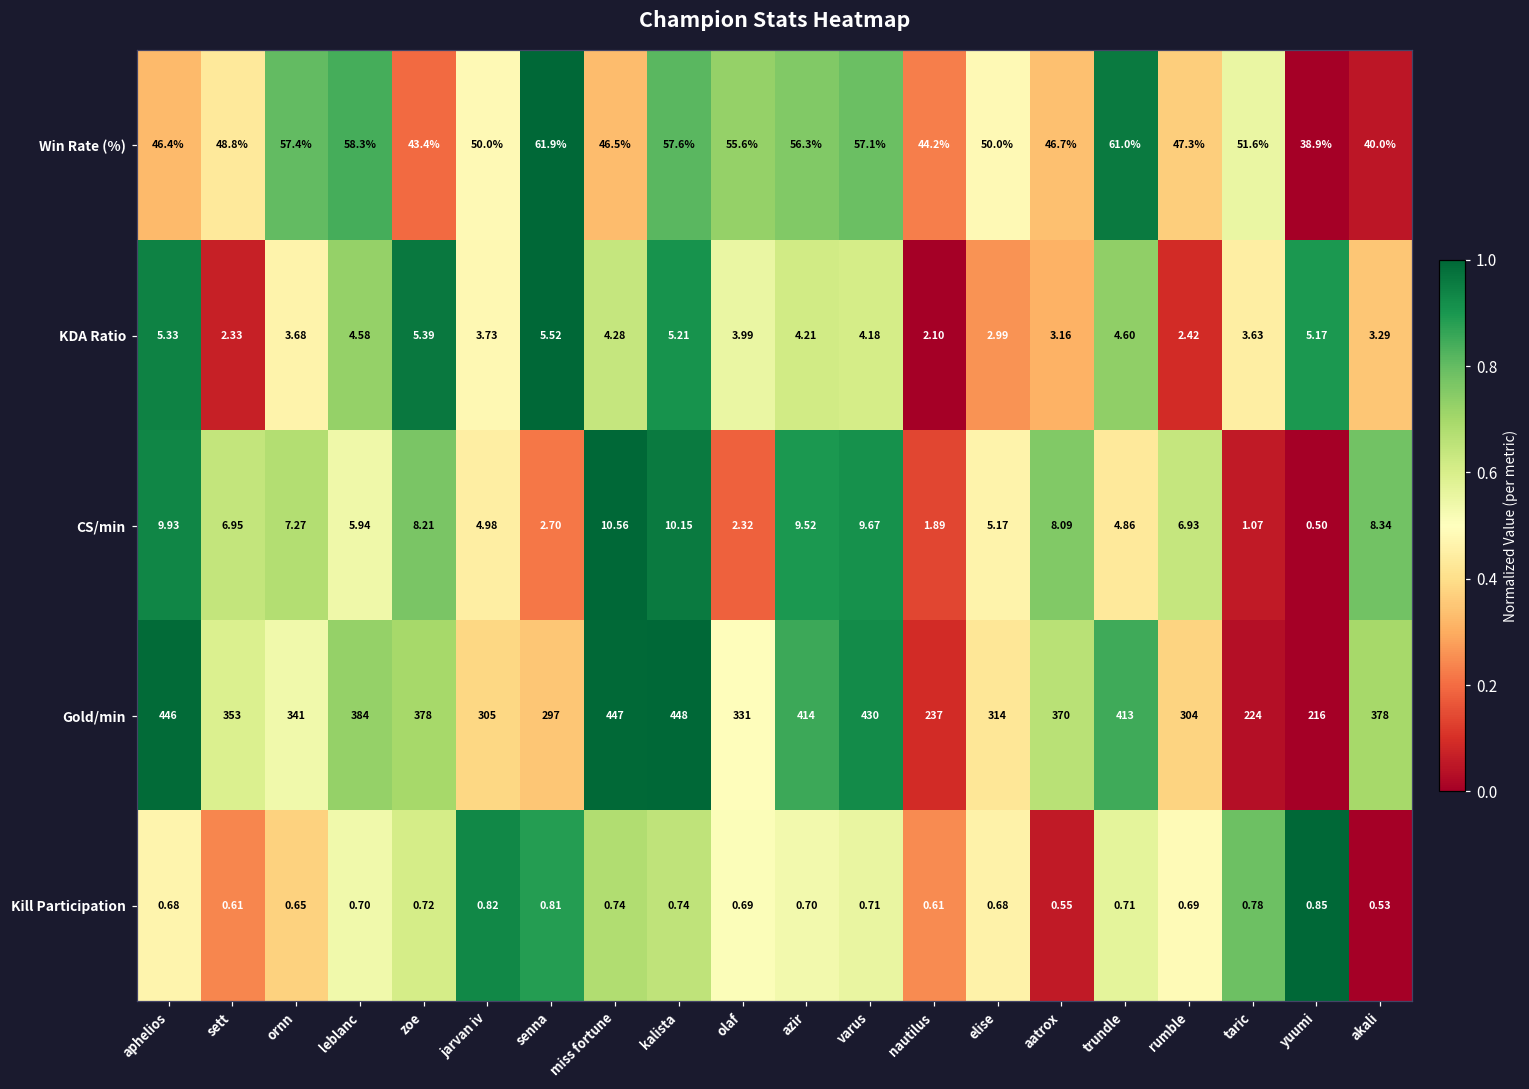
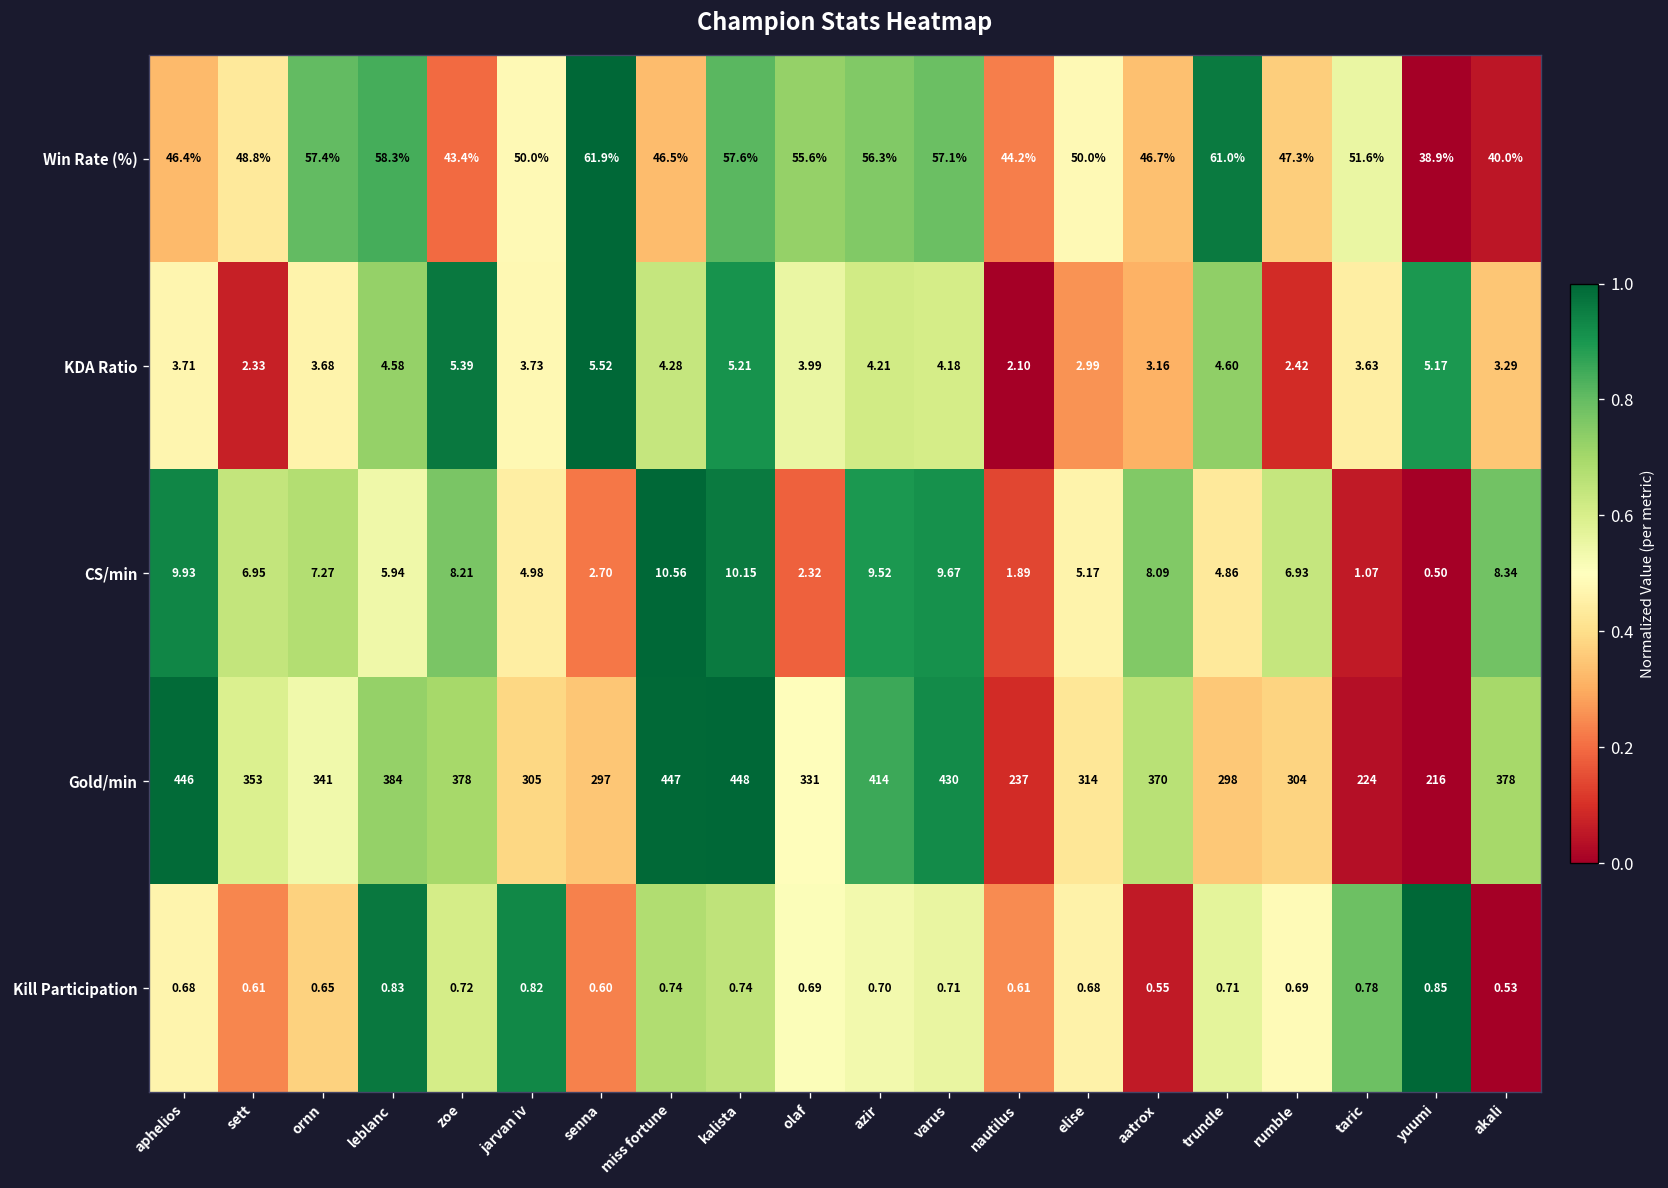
  {
    "Win Rate (%)": {
      "aphelios": "46.4%",
      "sett": "48.8%",
      "ornn": "57.4%",
      "leblanc": "58.3%",
      "zoe": "43.4%",
      "jarvan iv": "50.0%",
      "senna": "61.9%",
      "miss fortune": "46.5%",
      "kalista": "57.6%",
      "olaf": "55.6%",
      "azir": "56.3%",
      "varus": "57.1%",
      "nautilus": "44.2%",
      "elise": "50.0%",
      "aatrox": "46.7%",
      "trundle": "61.0%",
      "rumble": "47.3%",
      "taric": "51.6%",
      "yuumi": "38.9%",
      "akali": "40.0%"
    },
    "KDA Ratio": {
-     "aphelios": "5.33",
+     "aphelios": "3.71",
      "sett": "2.33",
      "ornn": "3.68",
      "leblanc": "4.58",
      "zoe": "5.39",
      "jarvan iv": "3.73",
      "senna": "5.52",
      "miss fortune": "4.28",
      "kalista": "5.21",
      "olaf": "3.99",
      "azir": "4.21",
      "varus": "4.18",
      "nautilus": "2.10",
      "elise": "2.99",
      "aatrox": "3.16",
      "trundle": "4.60",
      "rumble": "2.42",
      "taric": "3.63",
      "yuumi": "5.17",
      "akali": "3.29"
    },
    "CS/min": {
      "aphelios": "9.93",
      "sett": "6.95",
      "ornn": "7.27",
      "leblanc": "5.94",
      "zoe": "8.21",
      "jarvan iv": "4.98",
      "senna": "2.70",
      "miss fortune": "10.56",
      "kalista": "10.15",
      "olaf": "2.32",
      "azir": "9.52",
      "varus": "9.67",
      "nautilus": "1.89",
      "elise": "5.17",
      "aatrox": "8.09",
      "trundle": "4.86",
      "rumble": "6.93",
      "taric": "1.07",
      "yuumi": "0.50",
      "akali": "8.34"
    },
    "Gold/min": {
      "aphelios": "446",
      "sett": "353",
      "ornn": "341",
      "leblanc": "384",
      "zoe": "378",
      "jarvan iv": "305",
      "senna": "297",
      "miss fortune": "447",
      "kalista": "448",
      "olaf": "331",
      "azir": "414",
      "varus": "430",
      "nautilus": "237",
      "elise": "314",
      "aatrox": "370",
-     "trundle": "413",
+     "trundle": "298",
      "rumble": "304",
      "taric": "224",
      "yuumi": "216",
      "akali": "378"
    },
    "Kill Participation": {
      "aphelios": "0.68",
      "sett": "0.61",
      "ornn": "0.65",
-     "leblanc": "0.70",
+     "leblanc": "0.83",
      "zoe": "0.72",
      "jarvan iv": "0.82",
-     "senna": "0.81",
+     "senna": "0.60",
      "miss fortune": "0.74",
      "kalista": "0.74",
      "olaf": "0.69",
      "azir": "0.70",
      "varus": "0.71",
      "nautilus": "0.61",
      "elise": "0.68",
      "aatrox": "0.55",
      "trundle": "0.71",
      "rumble": "0.69",
      "taric": "0.78",
      "yuumi": "0.85",
      "akali": "0.53"
    }
  }
